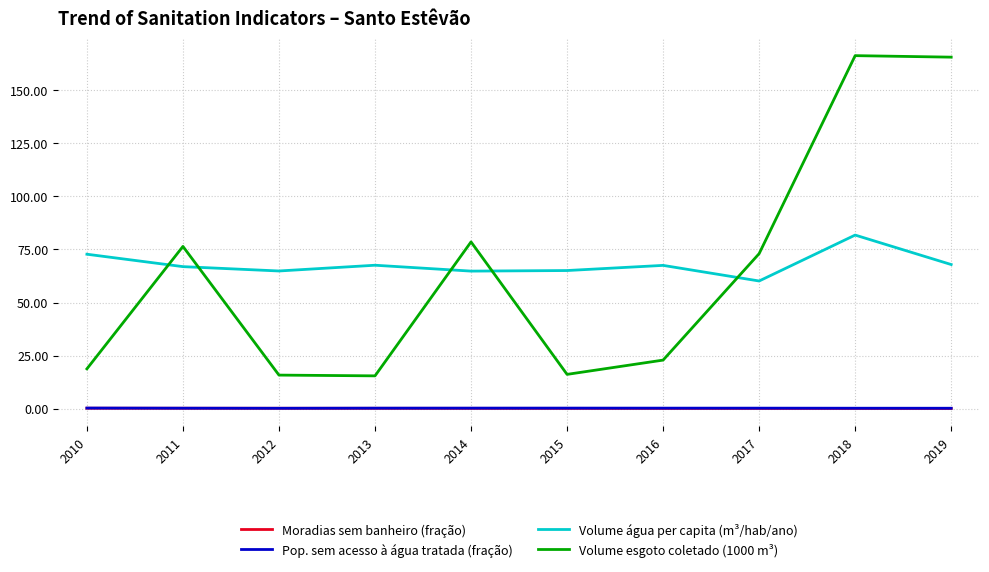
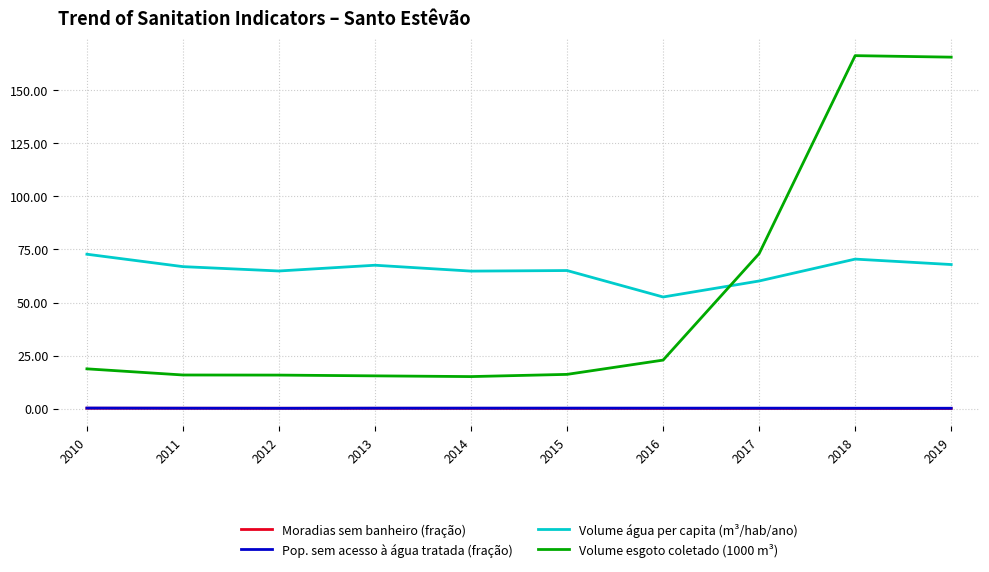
  {
    "Pop. sem acesso à água tratada (fração)": {
      "2010": 0,
      "2011": 0,
      "2012": 0,
      "2013": 0,
      "2014": 0,
      "2015": 0,
      "2016": 0,
      "2017": 0,
      "2018": 0,
      "2019": 0
    },
    "Volume água per capita (m³/hab/ano)": {
      "2010": 73,
      "2011": 67,
      "2012": 65,
      "2013": 68,
      "2014": 65,
      "2015": 65,
-     "2016": 68,
+     "2016": 53,
      "2017": 60,
-     "2018": 82,
+     "2018": 70,
      "2019": 68
    },
    "Volume esgoto coletado (1000 m³)": {
      "2010": 19,
-     "2011": 76,
+     "2011": 16,
      "2012": 16,
      "2013": 15,
-     "2014": 79,
+     "2014": 15,
      "2015": 16,
      "2016": 23,
      "2017": 73,
      "2018": 166,
      "2019": 166
    }
  }
